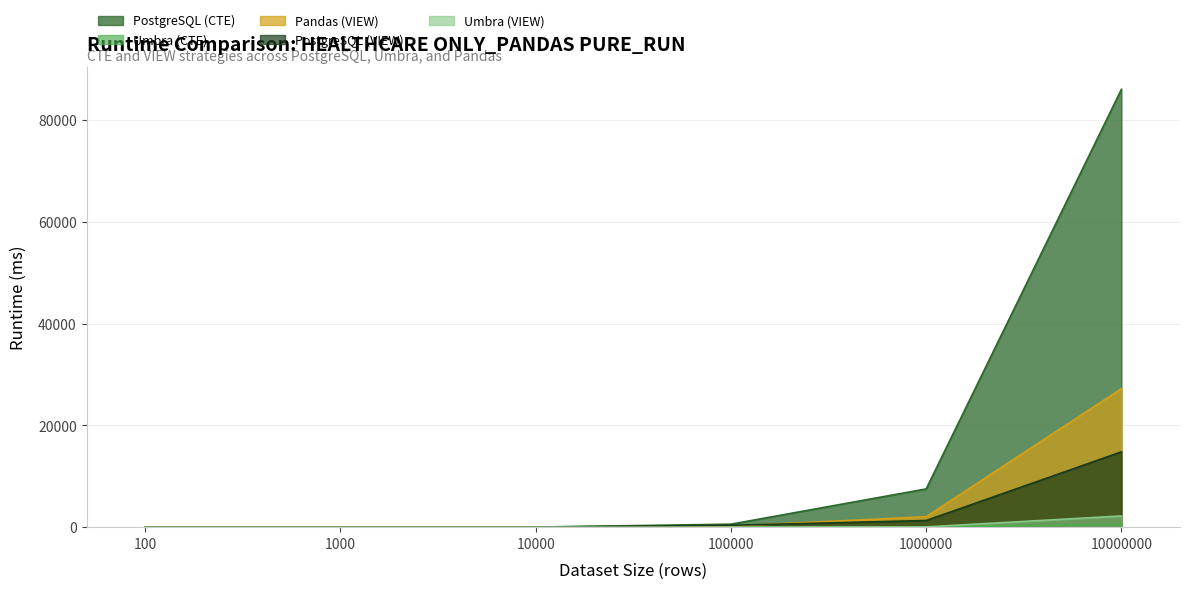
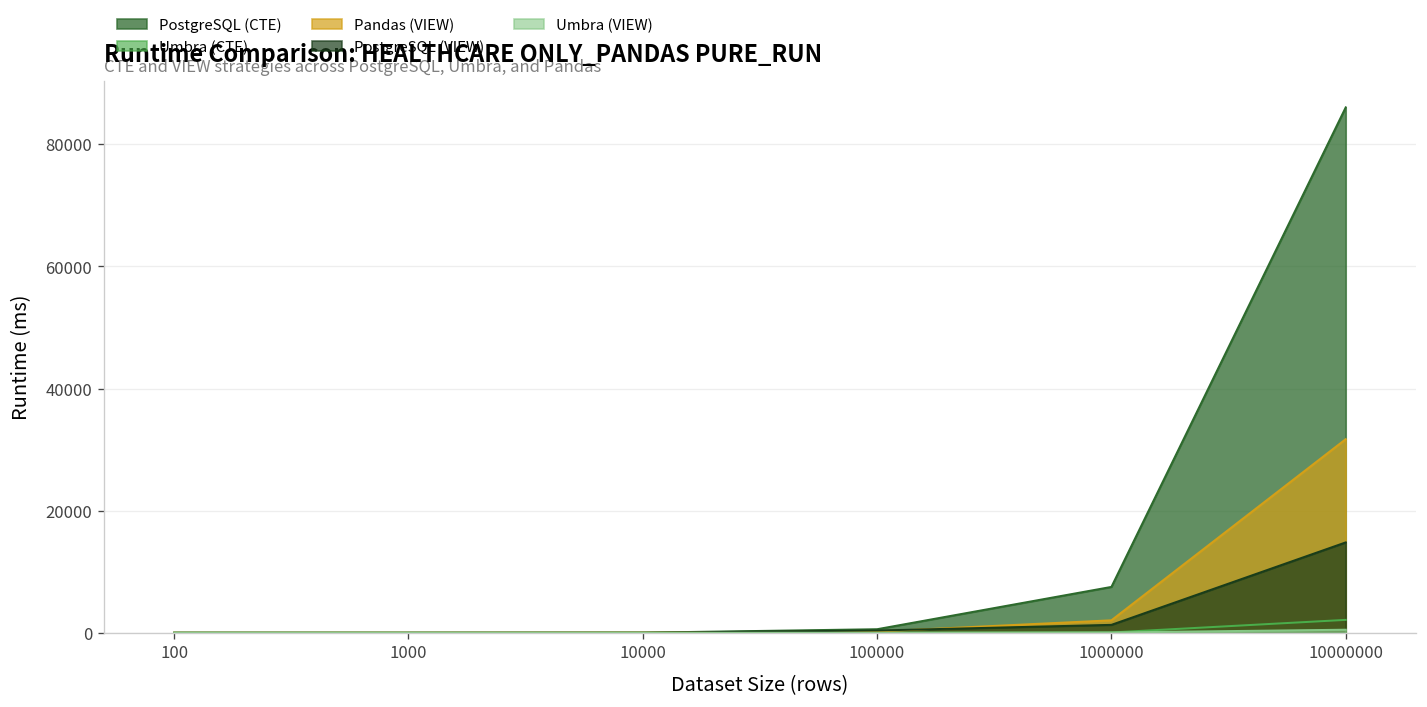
  {
    "Umbra (CTE)": {
-     "10000000": 1000
+     "10000000": 2000
    },
    "Pandas (VIEW)": {
      "1000000": 2000,
-     "10000000": 27000
+     "10000000": 32000
    },
    "Umbra (VIEW)": {
-     "10000000": 2000
+     "10000000": 1000
    }
  }
